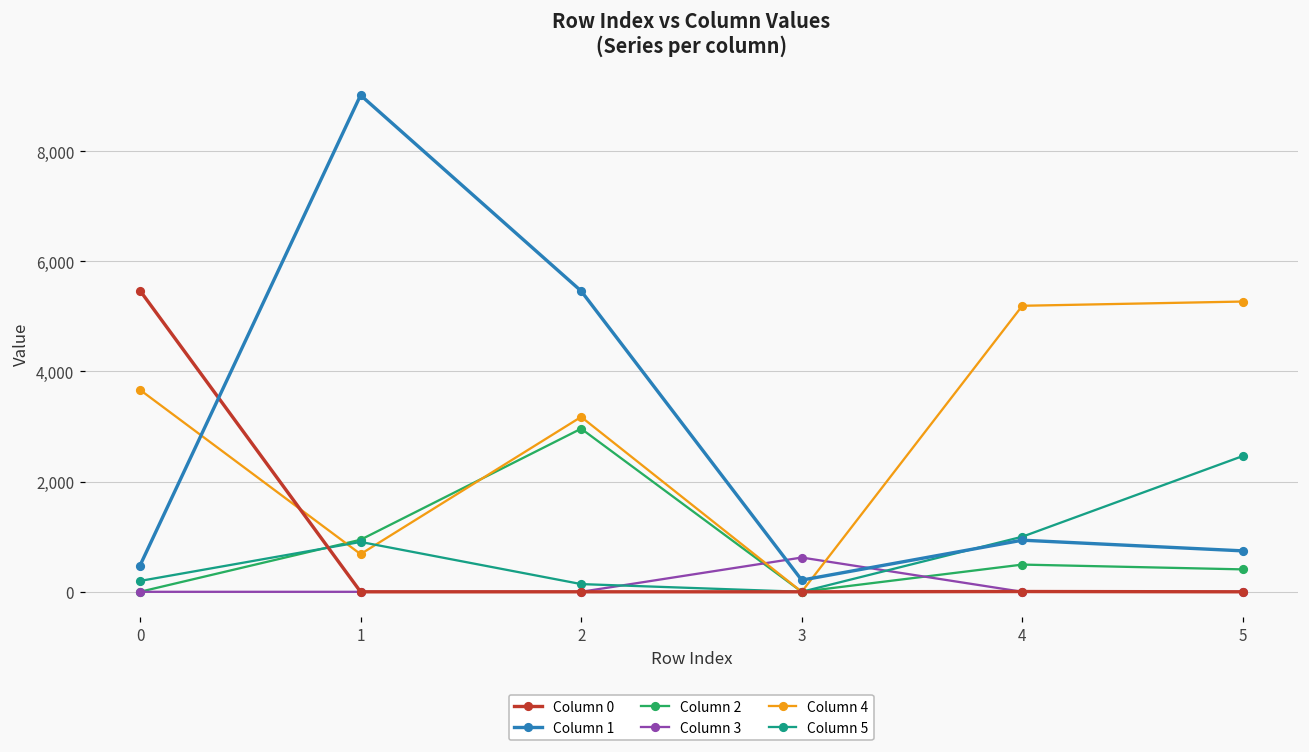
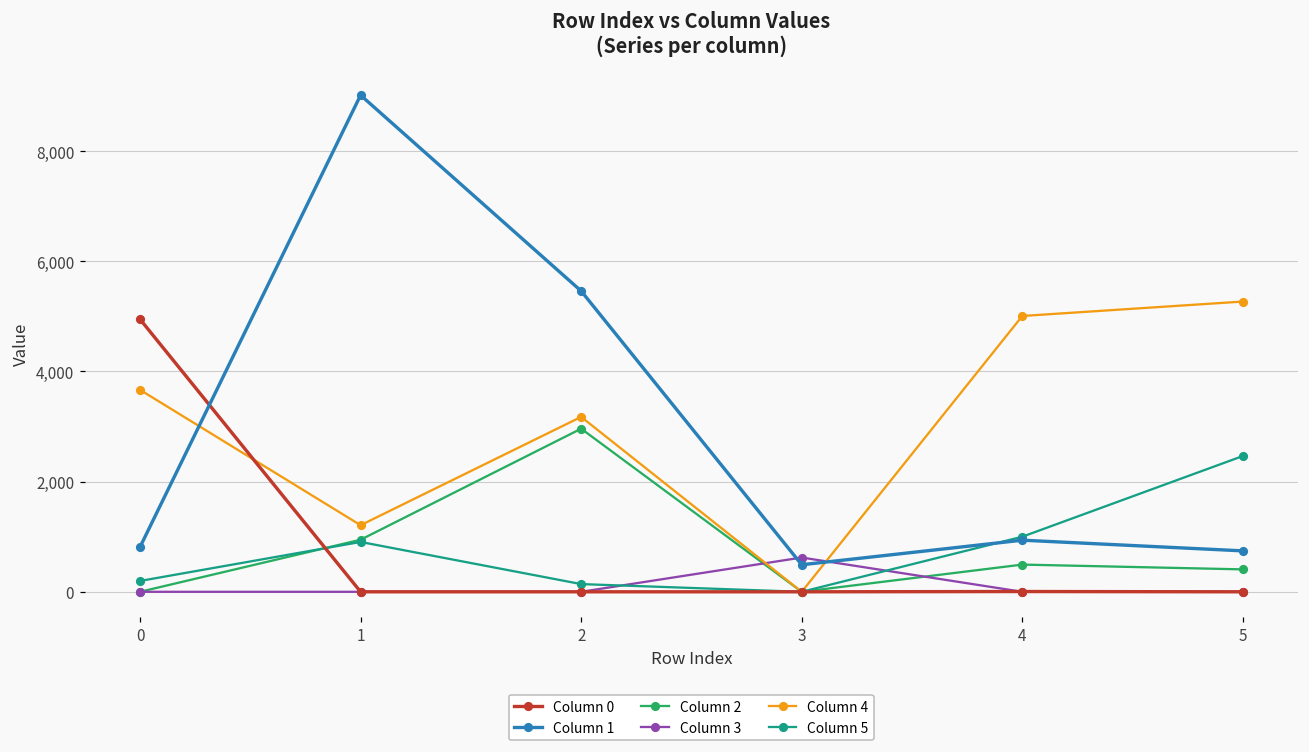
  {
    "Column 0": {
-     "0": "5,500"
+     "0": "4,900"
    },
    "Column 1": {
-     "0": "500",
+     "0": "800",
      "1": "9,000",
      "2": "5,500",
-     "3": "200",
+     "3": "500",
      "4": "900",
      "5": "700"
    },
    "Column 3": {
      "3": "600"
    },
    "Column 4": {
      "0": "3,700",
-     "1": "700",
+     "1": "1,200",
      "2": "3,200",
-     "4": "5,200",
+     "4": "5,000",
      "5": "5,300"
    }
  }
